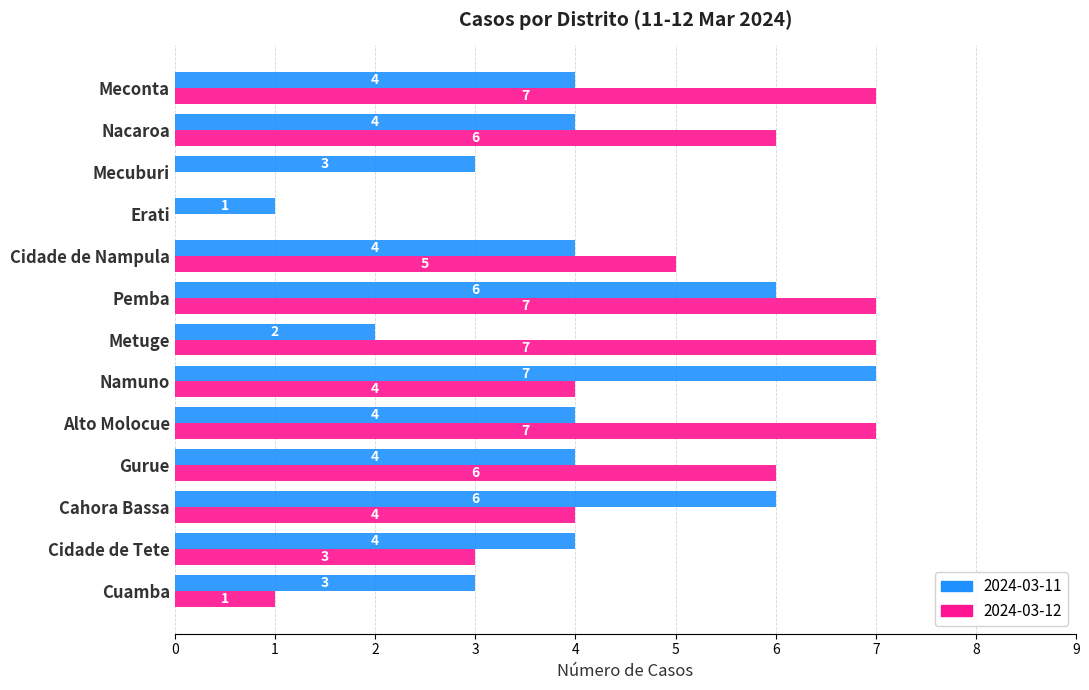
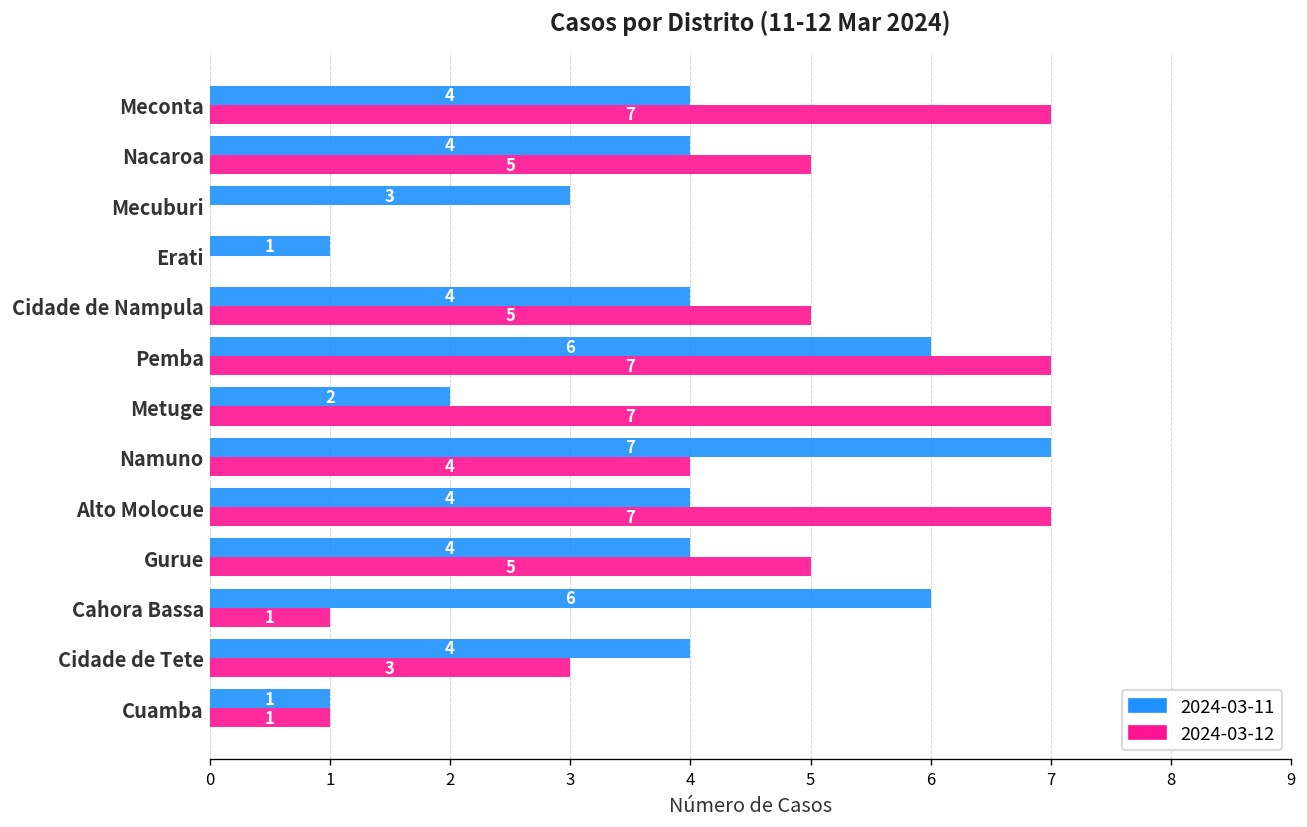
  {
    "2024-03-11": {
      "Meconta": 4,
      "Nacaroa": 4,
      "Mecuburi": 3,
      "Erati": 1,
      "Cidade de Nampula": 4,
      "Pemba": 6,
      "Metuge": 2,
      "Namuno": 7,
      "Alto Molocue": 4,
      "Gurue": 4,
      "Cahora Bassa": 6,
      "Cidade de Tete": 4,
-     "Cuamba": 3
+     "Cuamba": 1
    },
    "2024-03-12": {
      "Meconta": 7,
-     "Nacaroa": 6,
+     "Nacaroa": 5,
      "Cidade de Nampula": 5,
      "Pemba": 7,
      "Metuge": 7,
      "Namuno": 4,
      "Alto Molocue": 7,
-     "Gurue": 6,
-     "Cahora Bassa": 4,
+     "Gurue": 5,
+     "Cahora Bassa": 1,
      "Cidade de Tete": 3,
      "Cuamba": 1
    }
  }
